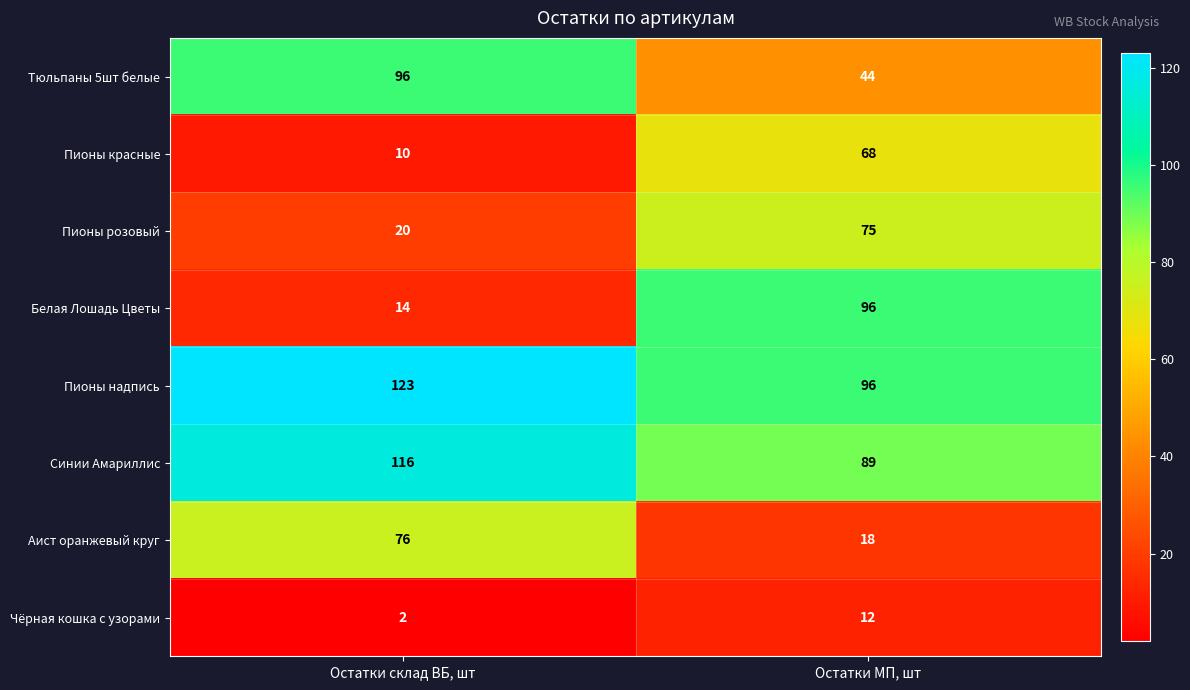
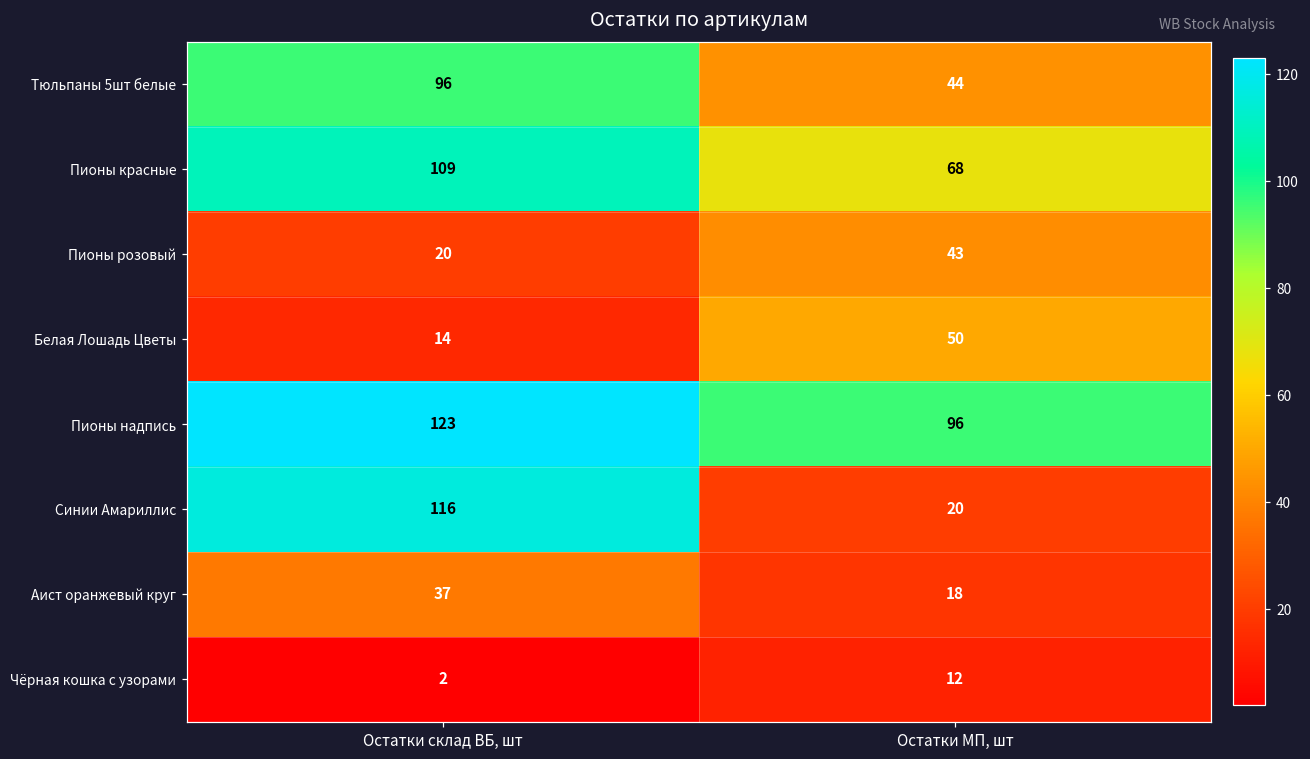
  {
    "Тюльпаны 5шт белые": {
      "Остатки склад ВБ, шт": 96,
      "Остатки МП, шт": 44
    },
    "Пионы красные": {
-     "Остатки склад ВБ, шт": 10,
+     "Остатки склад ВБ, шт": 109,
      "Остатки МП, шт": 68
    },
    "Пионы розовый": {
      "Остатки склад ВБ, шт": 20,
-     "Остатки МП, шт": 75
+     "Остатки МП, шт": 43
    },
    "Белая Лошадь Цветы": {
      "Остатки склад ВБ, шт": 14,
-     "Остатки МП, шт": 96
+     "Остатки МП, шт": 50
    },
    "Пионы надпись": {
      "Остатки склад ВБ, шт": 123,
      "Остатки МП, шт": 96
    },
    "Синии Амариллис": {
      "Остатки склад ВБ, шт": 116,
-     "Остатки МП, шт": 89
+     "Остатки МП, шт": 20
    },
    "Аист оранжевый круг": {
-     "Остатки склад ВБ, шт": 76,
+     "Остатки склад ВБ, шт": 37,
      "Остатки МП, шт": 18
    },
    "Чёрная кошка с узорами": {
      "Остатки склад ВБ, шт": 2,
      "Остатки МП, шт": 12
    }
  }
